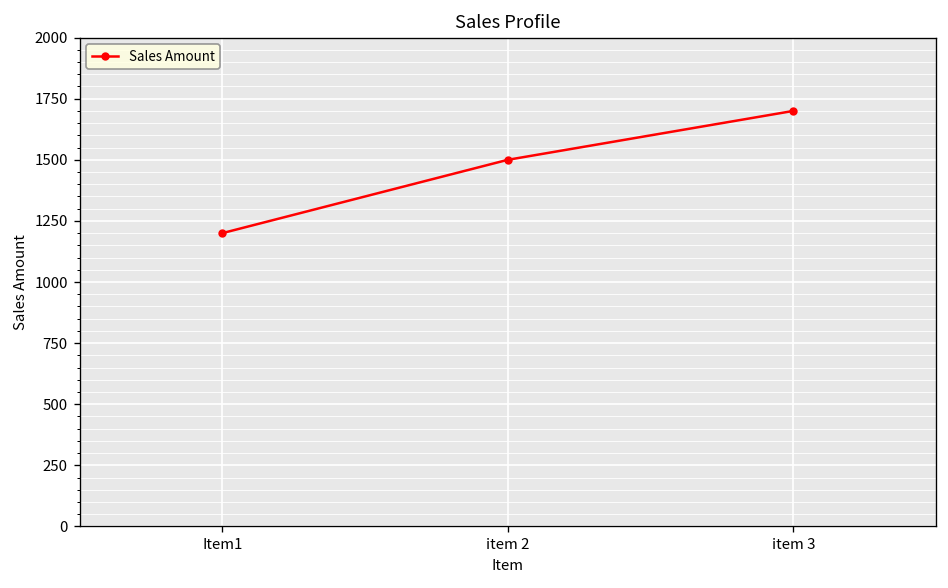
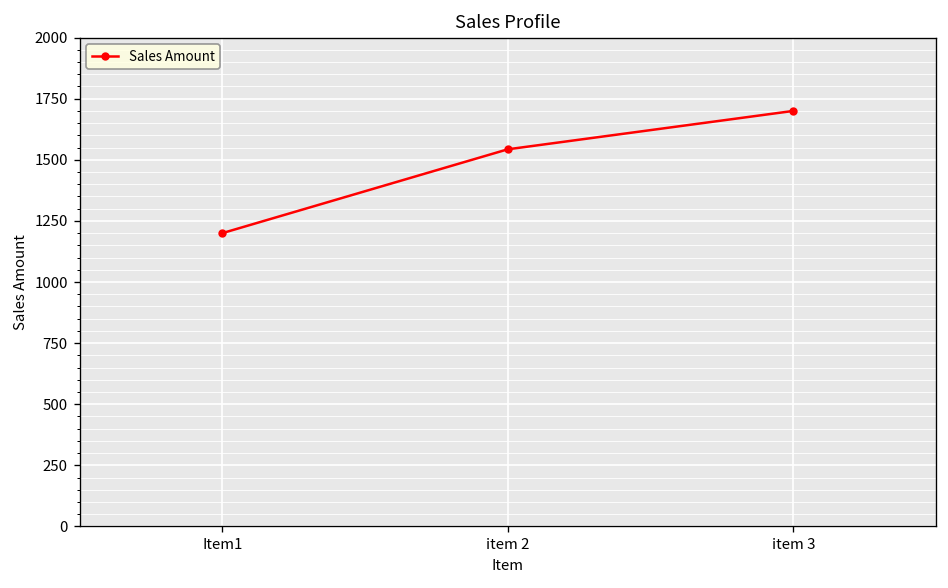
  {
    "Item1": 1200,
-   "item 2": 1500,
+   "item 2": 1540,
    "item 3": 1700
  }
